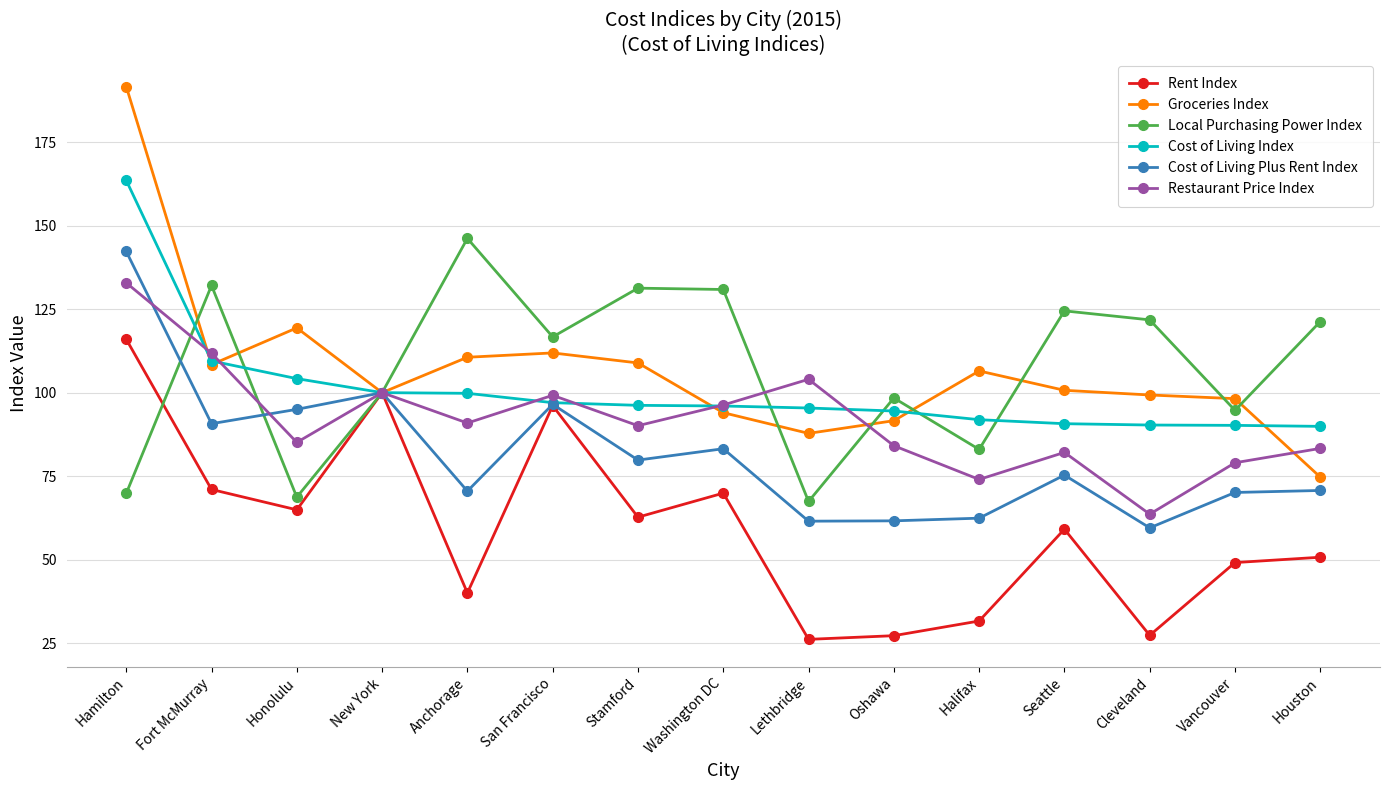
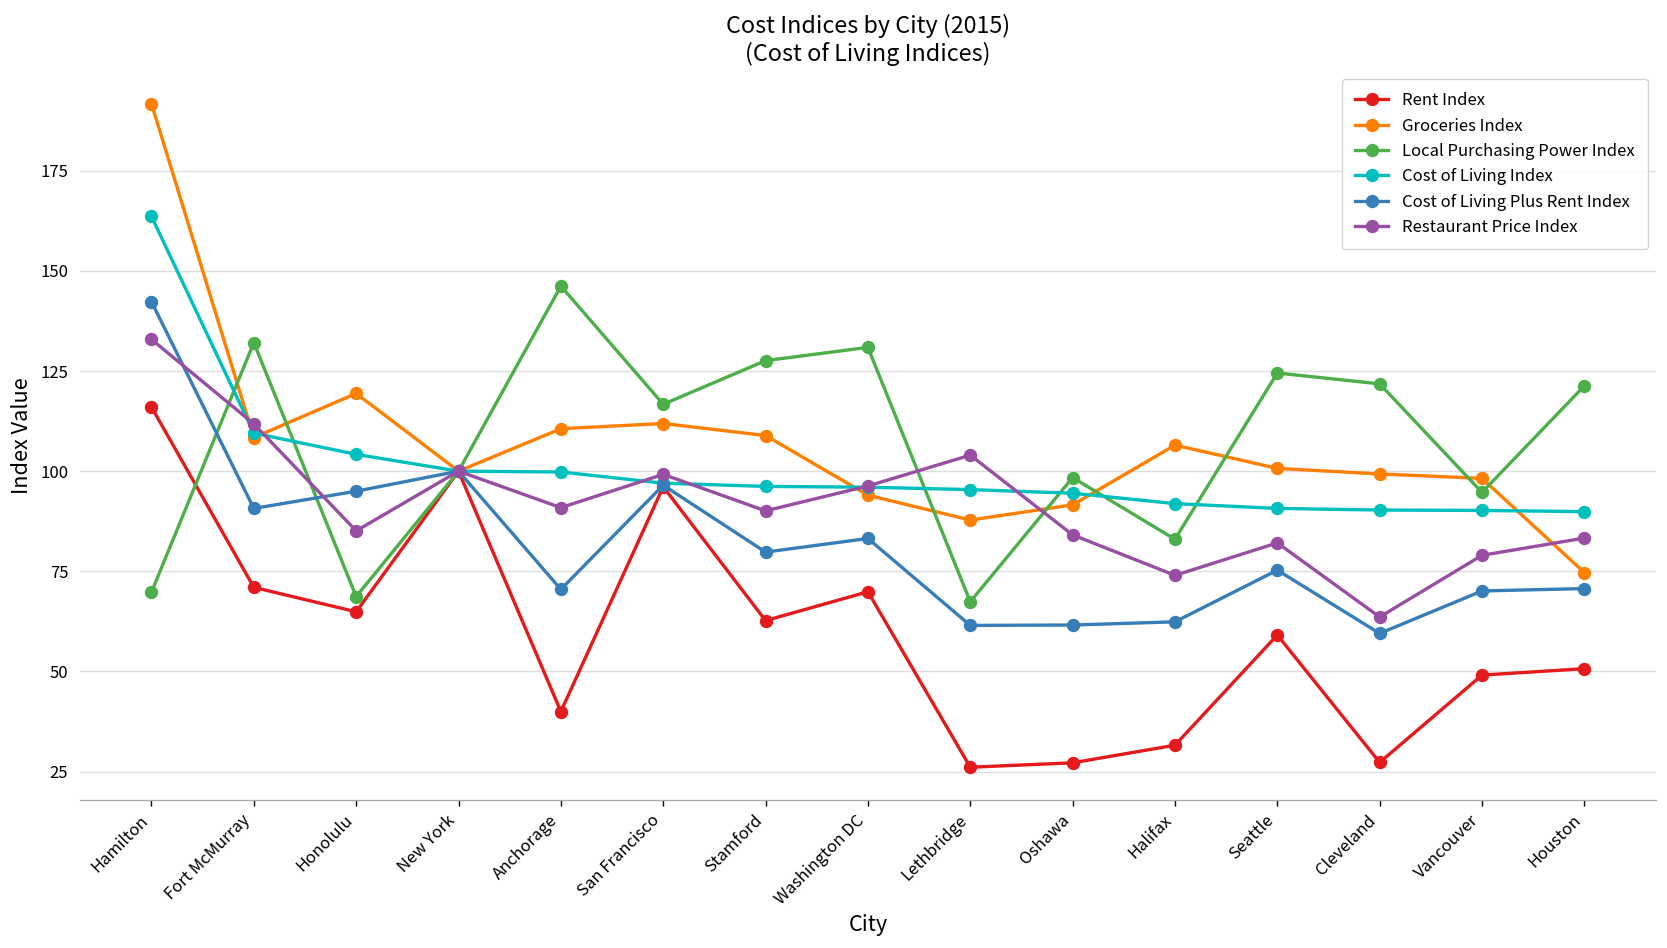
  {
    "Rent Index": {
      "Hamilton": 116,
      "Fort McMurray": 71,
      "Honolulu": 65,
      "Anchorage": 40,
      "Stamford": 63,
      "Washington DC": 70,
      "Lethbridge": 26,
      "Oshawa": 27,
      "Halifax": 32,
      "Seattle": 59,
      "Cleveland": 27,
      "Vancouver": 49,
      "Houston": 51
    },
    "Groceries Index": {
      "Hamilton": 192,
      "Fort McMurray": 108,
      "Honolulu": 119,
      "Anchorage": 111,
      "San Francisco": 112,
      "Stamford": 109,
      "Washington DC": 94,
      "Lethbridge": 88,
      "Oshawa": 92,
      "Halifax": 107,
      "Seattle": 101,
      "Cleveland": 99,
      "Vancouver": 98,
      "Houston": 75
    },
    "Local Purchasing Power Index": {
      "Hamilton": 70,
      "Fort McMurray": 132,
      "Honolulu": 69,
      "Anchorage": 146,
      "San Francisco": 117,
-     "Stamford": 131,
+     "Stamford": 128,
      "Washington DC": 131,
      "Lethbridge": 67,
      "Oshawa": 98,
      "Halifax": 83,
      "Seattle": 125,
      "Cleveland": 122,
      "Vancouver": 95,
      "Houston": 121
    },
    "Cost of Living Index": {
      "Hamilton": 164,
      "Fort McMurray": 110,
      "Honolulu": 104,
      "Anchorage": 100,
      "Stamford": 96,
      "Lethbridge": 95,
      "Oshawa": 95,
      "Halifax": 92,
      "Seattle": 91,
      "Cleveland": 90,
      "Vancouver": 90,
      "Houston": 90
    },
    "Cost of Living Plus Rent Index": {
      "Hamilton": 142,
      "Fort McMurray": 91,
      "Honolulu": 95,
      "Anchorage": 71,
      "Stamford": 80,
      "Washington DC": 83,
      "Lethbridge": 62,
      "Oshawa": 62,
      "Halifax": 62,
      "Seattle": 75,
      "Cleveland": 60,
      "Vancouver": 70,
      "Houston": 71
    },
    "Restaurant Price Index": {
      "Hamilton": 133,
      "Fort McMurray": 112,
      "Honolulu": 85,
      "Anchorage": 91,
      "San Francisco": 99,
      "Stamford": 90,
      "Lethbridge": 104,
      "Oshawa": 84,
      "Halifax": 74,
      "Seattle": 82,
      "Cleveland": 64,
      "Vancouver": 79,
      "Houston": 83
    }
  }
